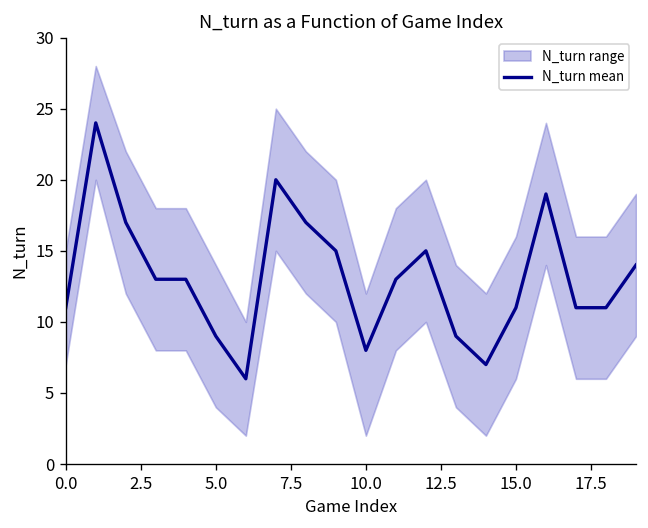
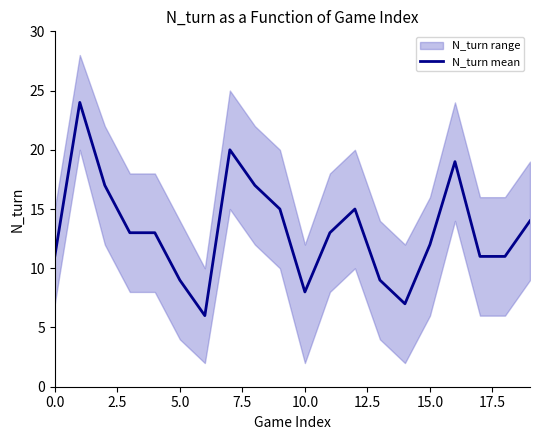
  {
    "N_turn mean": {
      "0.0": 11,
      "5.0": 9,
      "10.0": 8,
-     "15.0": 11
+     "15.0": 12
    }
  }
